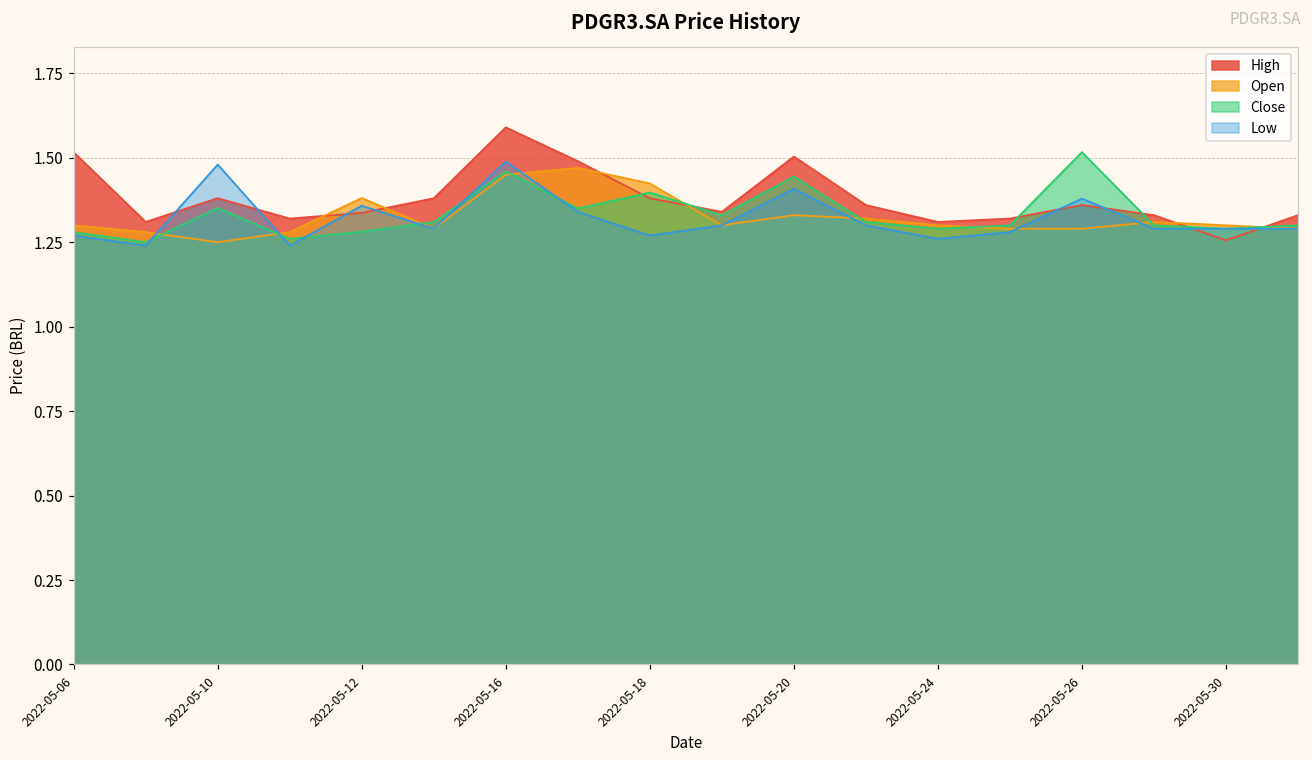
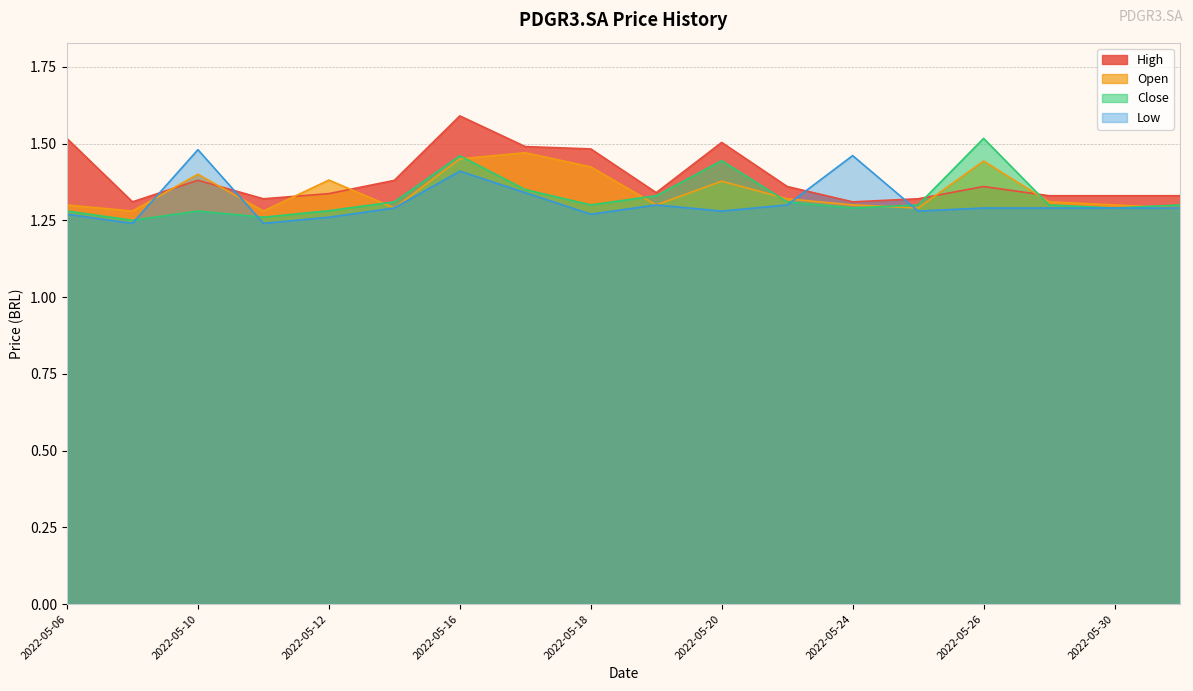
  {
    "High": {
      "2022-05-06": 1.52,
      "2022-05-10": 1.38,
      "2022-05-12": 1.34,
      "2022-05-16": 1.59,
-     "2022-05-18": 1.38,
+     "2022-05-18": 1.48,
      "2022-05-20": 1.50,
      "2022-05-24": 1.31,
      "2022-05-26": 1.36,
-     "2022-05-30": 1.26
+     "2022-05-30": 1.33
    },
    "Open": {
      "2022-05-06": 1.30,
-     "2022-05-10": 1.25,
+     "2022-05-10": 1.40,
      "2022-05-12": 1.38,
      "2022-05-16": 1.45,
      "2022-05-18": 1.42,
-     "2022-05-20": 1.33,
+     "2022-05-20": 1.38,
      "2022-05-24": 1.30,
-     "2022-05-26": 1.29,
+     "2022-05-26": 1.44,
      "2022-05-30": 1.30
    },
    "Close": {
      "2022-05-06": 1.28,
-     "2022-05-10": 1.35,
+     "2022-05-10": 1.28,
      "2022-05-12": 1.28,
      "2022-05-16": 1.46,
-     "2022-05-18": 1.40,
+     "2022-05-18": 1.30,
      "2022-05-20": 1.44,
      "2022-05-24": 1.29,
      "2022-05-26": 1.52
    },
    "Low": {
      "2022-05-06": 1.27,
      "2022-05-10": 1.48,
-     "2022-05-12": 1.36,
-     "2022-05-16": 1.49,
+     "2022-05-12": 1.26,
+     "2022-05-16": 1.41,
      "2022-05-18": 1.27,
-     "2022-05-20": 1.41,
-     "2022-05-24": 1.26,
-     "2022-05-26": 1.38
+     "2022-05-20": 1.28,
+     "2022-05-24": 1.46,
+     "2022-05-26": 1.29
    }
  }
